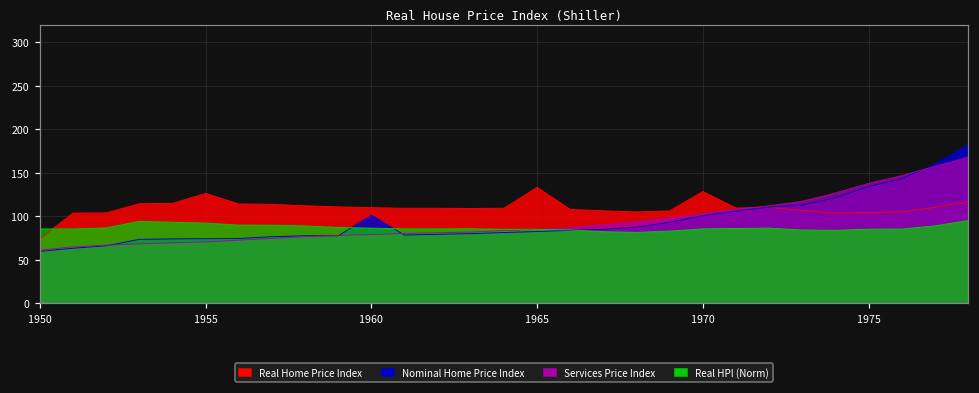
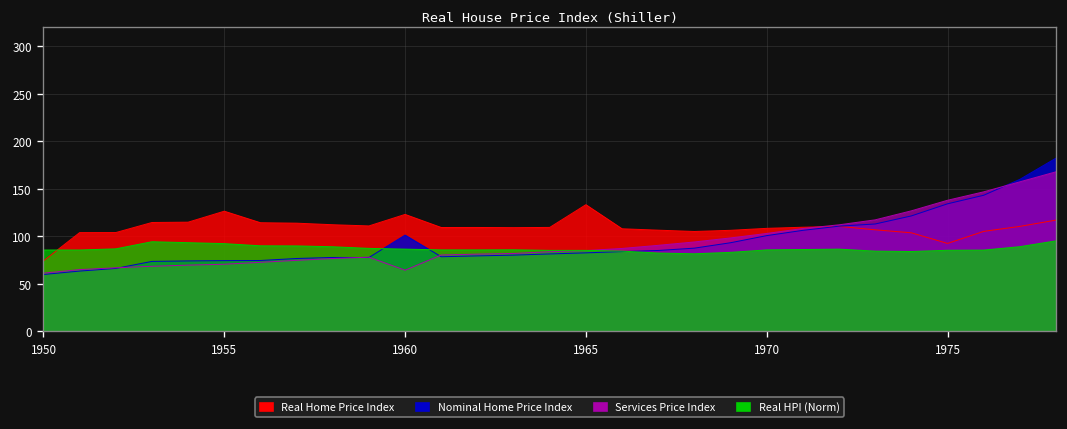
  {
    "Real Home Price Index": {
      "1950": 70,
      "1955": 130,
-     "1960": 110,
+     "1960": 120,
      "1965": 130,
-     "1970": 130,
-     "1975": 100
+     "1970": 110,
+     "1975": 90
    },
    "Nominal Home Price Index": {
      "1955": 70,
      "1960": 100,
      "1975": 130
    },
    "Services Price Index": {
      "1955": 70,
-     "1960": 80,
+     "1960": 60,
      "1975": 140
    },
    "Real HPI (Norm)": {
      "1950": 90,
      "1955": 90,
      "1960": 90,
      "1970": 90,
      "1975": 90
    }
  }
